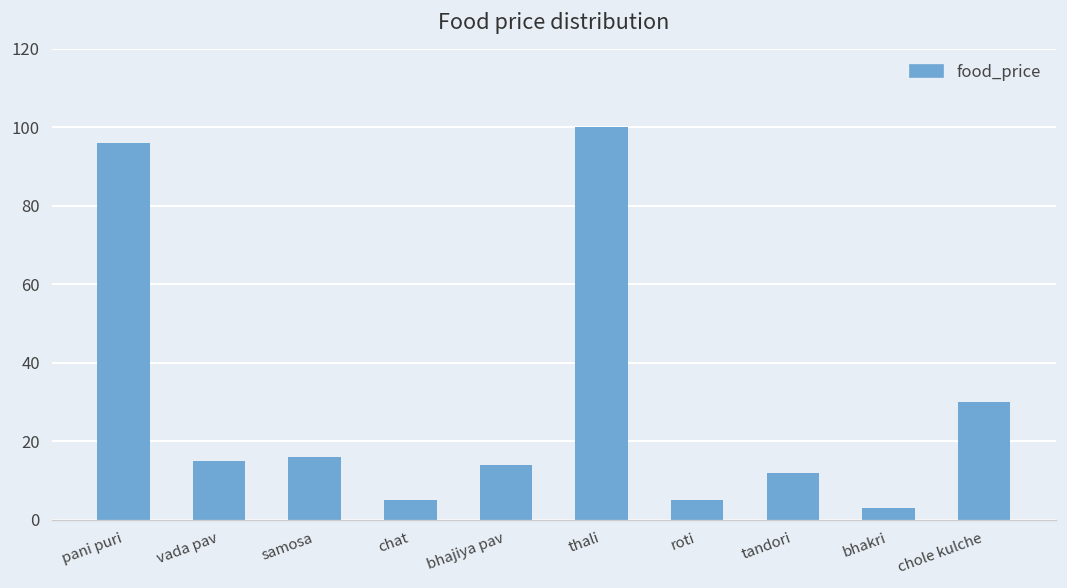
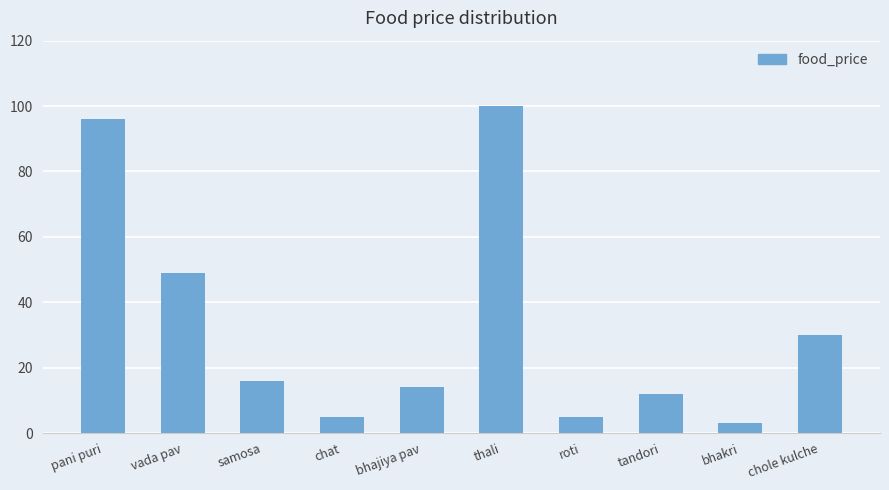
  {
    "pani puri": 96,
-   "vada pav": 15,
+   "vada pav": 49,
    "samosa": 16,
    "chat": 5,
    "bhajiya pav": 14,
    "thali": 100,
    "roti": 5,
    "tandori": 12,
    "bhakri": 3,
    "chole kulche": 30
  }
